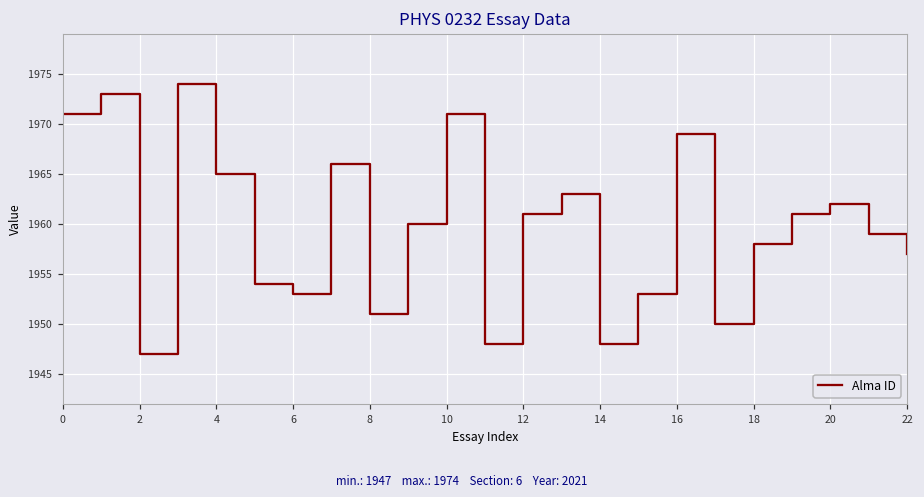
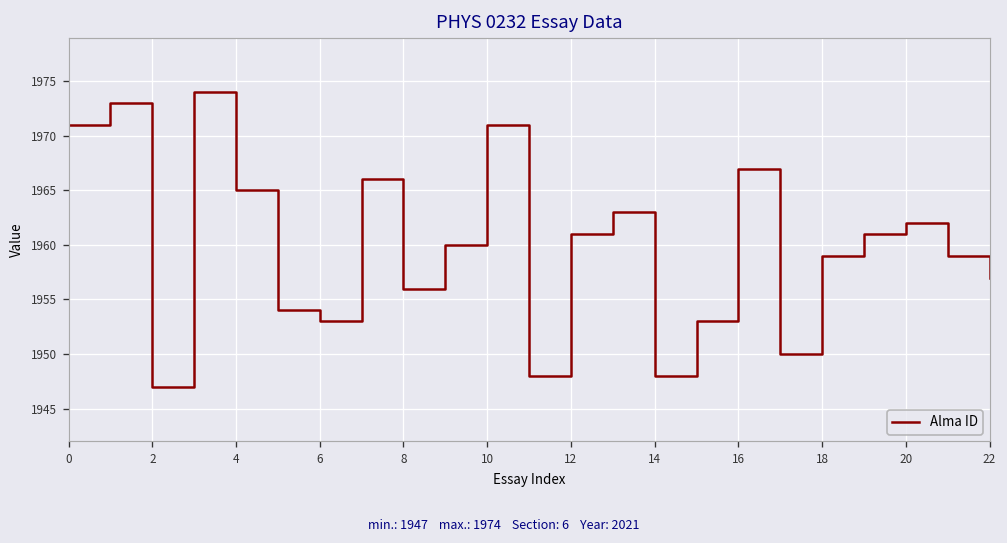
  {
    "0": 1971,
    "2": 1947,
    "4": 1965,
    "6": 1953,
-   "8": 1951,
+   "8": 1956,
    "10": 1971,
    "12": 1961,
    "14": 1948,
-   "16": 1969,
-   "18": 1958,
+   "16": 1967,
+   "18": 1959,
    "20": 1962,
    "22": 1957
  }
